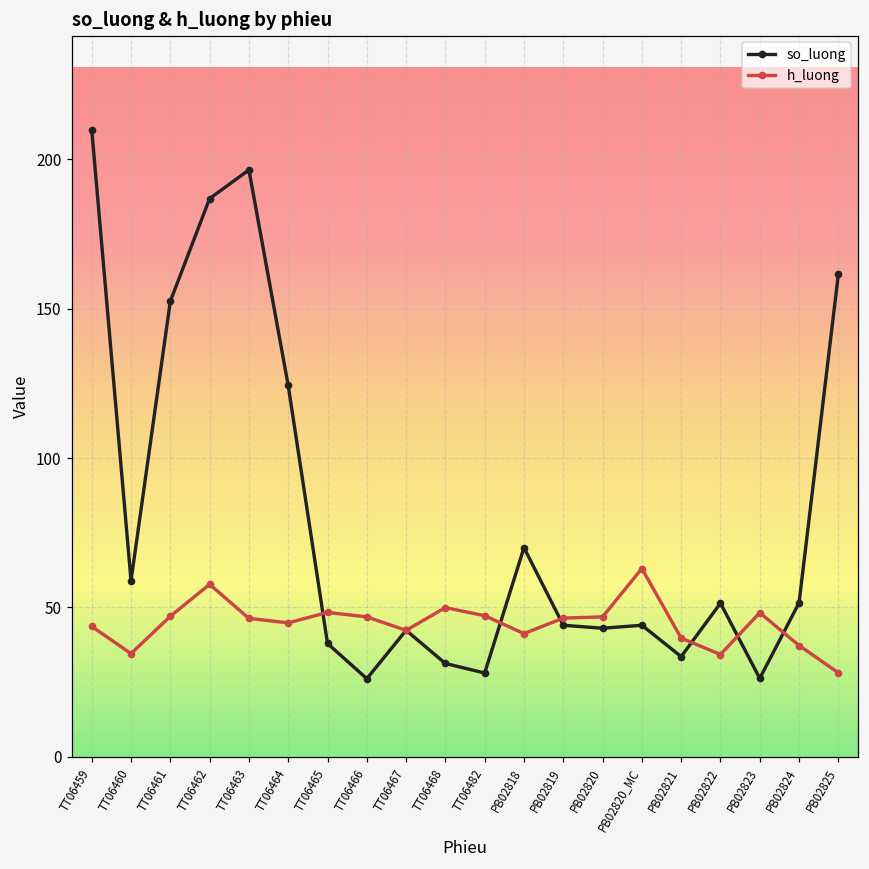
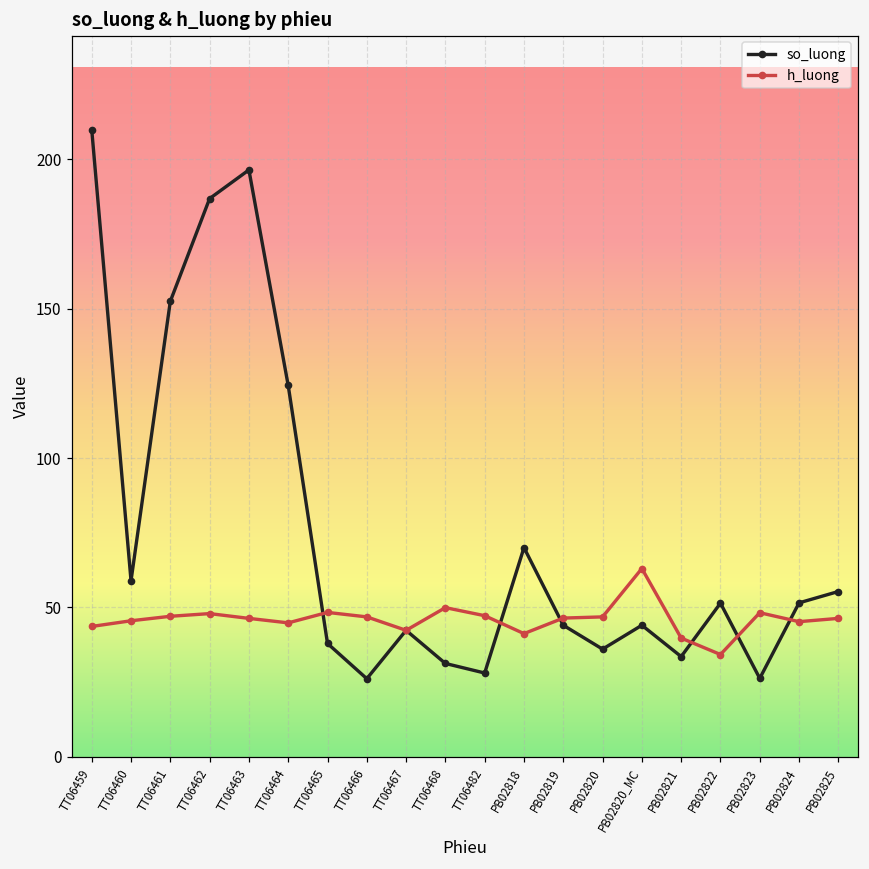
  {
    "so_luong": {
      "TT06459": 210,
      "TT06460": 59,
      "TT06461": 153,
      "TT06462": 187,
      "TT06463": 197,
      "TT06464": 124,
      "TT06465": 38,
      "TT06466": 26,
      "TT06468": 31,
      "TT06482": 28,
      "PB02818": 70,
      "PB02819": 44,
-     "PB02820": 43,
+     "PB02820": 36,
      "PB02820_MC": 44,
      "PB02821": 34,
      "PB02822": 51,
      "PB02823": 26,
      "PB02824": 52,
-     "PB02825": 162
+     "PB02825": 55
    },
    "h_luong": {
      "TT06459": 44,
-     "TT06460": 35,
+     "TT06460": 46,
      "TT06461": 47,
-     "TT06462": 58,
+     "TT06462": 48,
      "TT06463": 46,
      "TT06464": 45,
      "TT06465": 48,
      "TT06466": 47,
      "TT06468": 50,
      "TT06482": 47,
      "PB02818": 41,
      "PB02819": 46,
      "PB02820": 47,
      "PB02820_MC": 63,
      "PB02821": 40,
      "PB02822": 34,
      "PB02823": 48,
-     "PB02824": 37,
-     "PB02825": 28
+     "PB02824": 45,
+     "PB02825": 46
    }
  }
